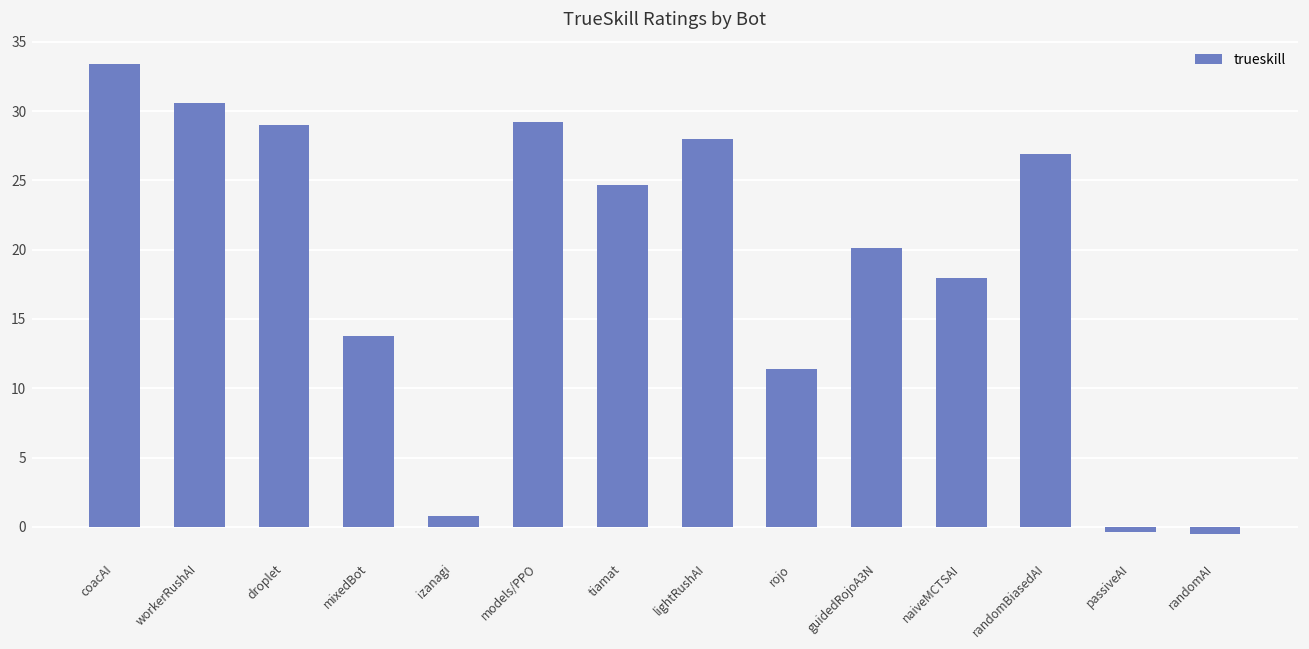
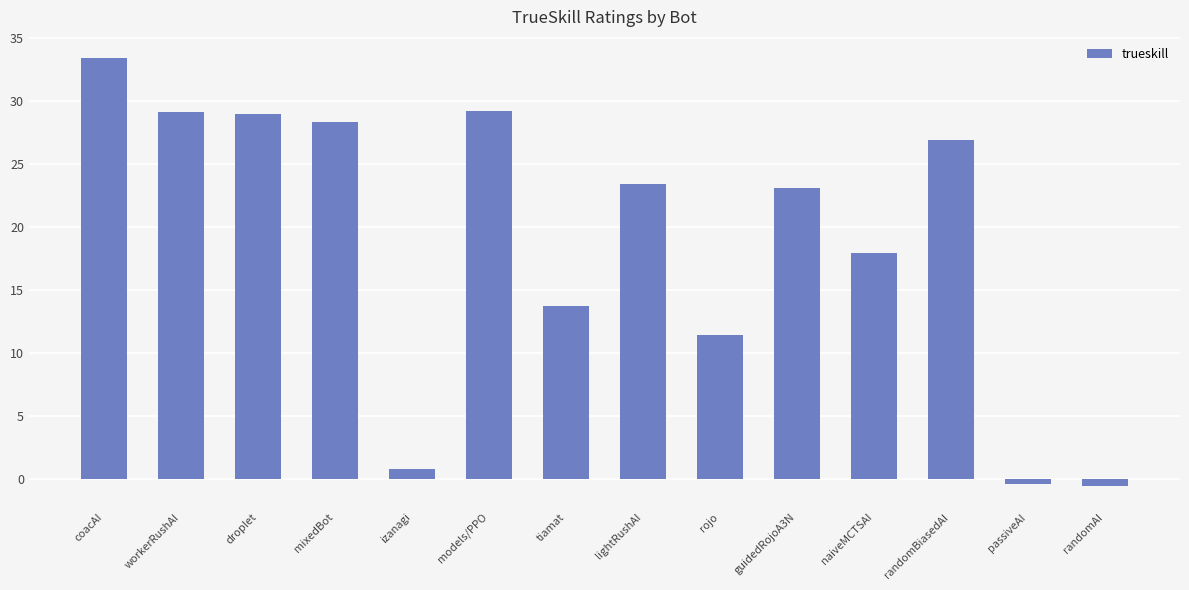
  {
    "coacAI": 33.4,
-   "workerRushAI": 30.6,
+   "workerRushAI": 29.1,
    "droplet": 29.0,
-   "mixedBot": 13.8,
+   "mixedBot": 28.3,
    "izanagi": 0.8,
    "models/PPO": 29.2,
-   "tiamat": 24.7,
-   "lightRushAI": 28.0,
+   "tiamat": 13.7,
+   "lightRushAI": 23.4,
    "rojo": 11.4,
-   "guidedRojoA3N": 20.2,
+   "guidedRojoA3N": 23.1,
    "naiveMCTSAI": 17.9,
    "randomBiasedAI": 26.9,
    "passiveAI": -0.4,
    "randomAI": -0.5
  }
